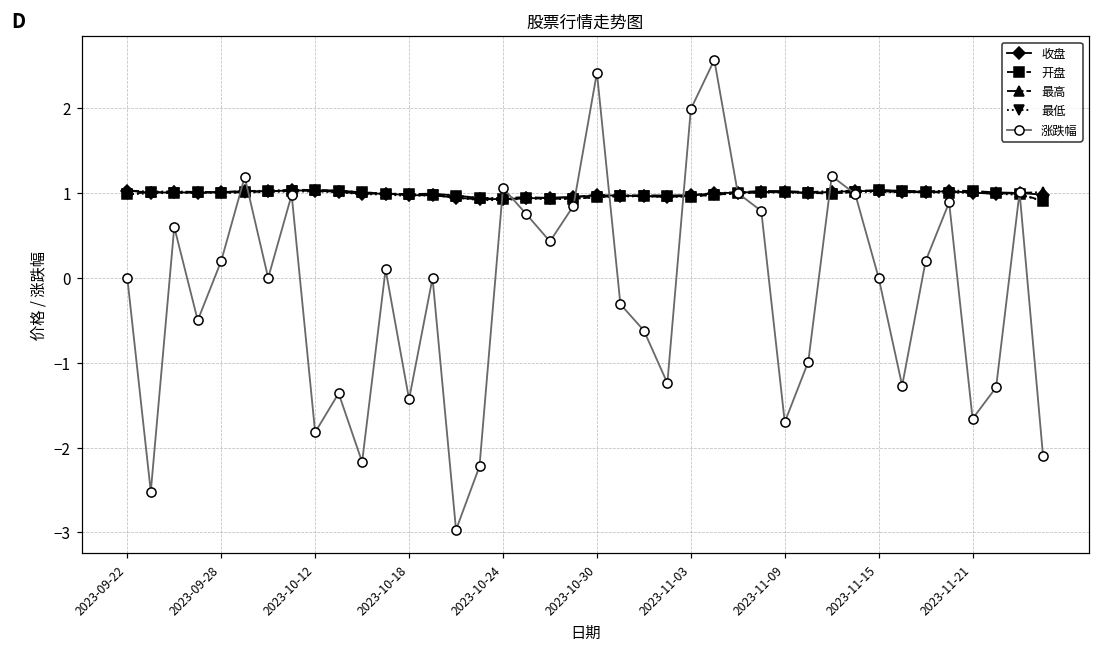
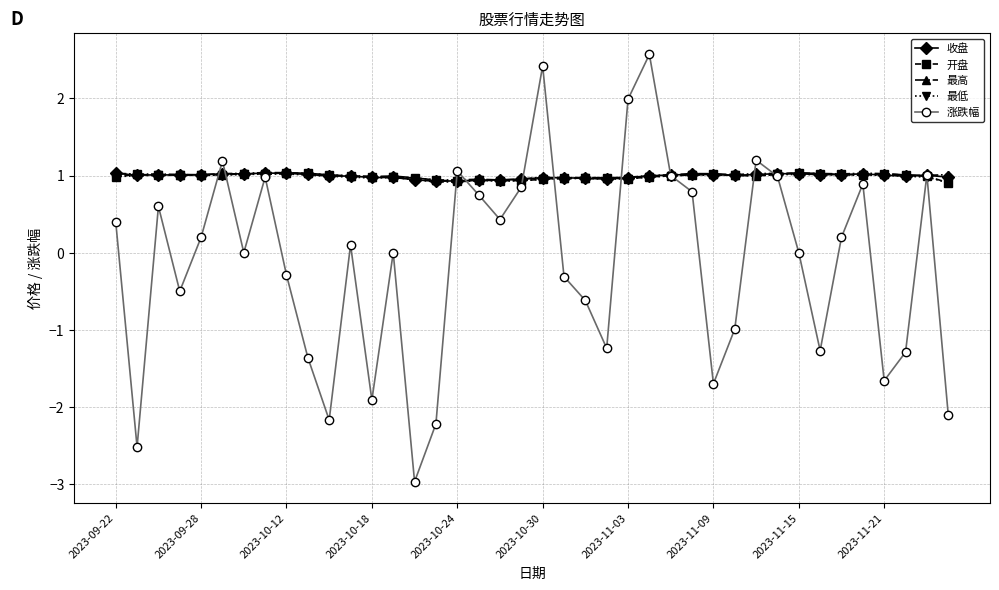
  {
    "涨跌幅": {
-     "2023-09-22": 0.0,
+     "2023-09-22": 0.4,
      "2023-09-28": 0.2,
-     "2023-10-12": -1.8,
-     "2023-10-18": -1.4,
+     "2023-10-12": -0.3,
+     "2023-10-18": -1.9,
      "2023-10-24": 1.1,
      "2023-10-30": 2.4,
      "2023-11-03": 2.0,
      "2023-11-09": -1.7,
      "2023-11-15": 0.0,
      "2023-11-21": -1.7
    }
  }
